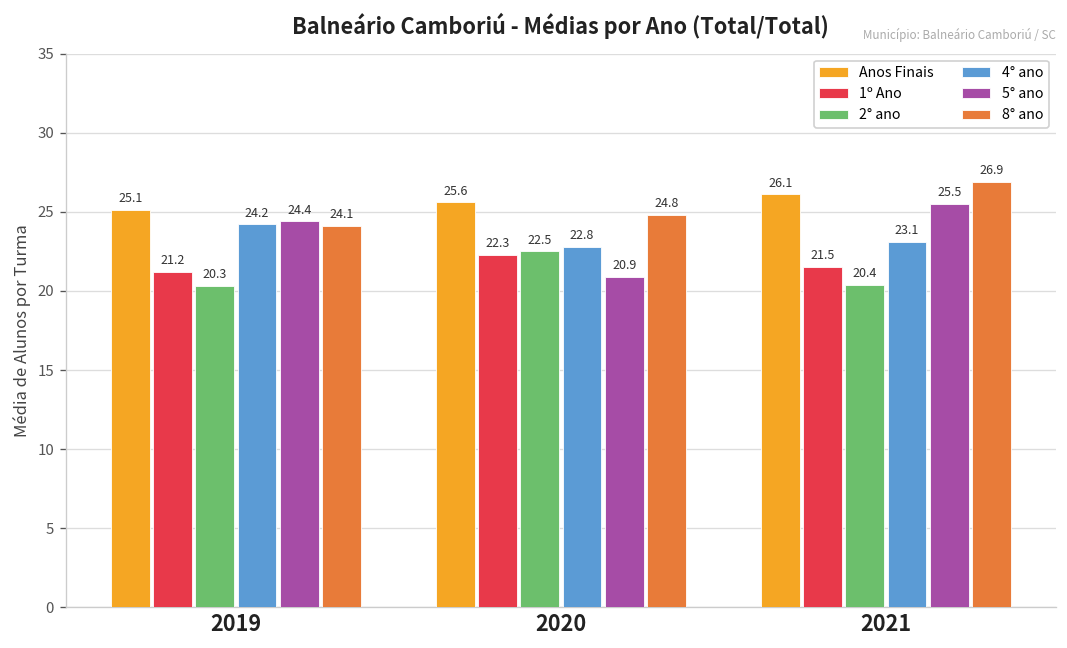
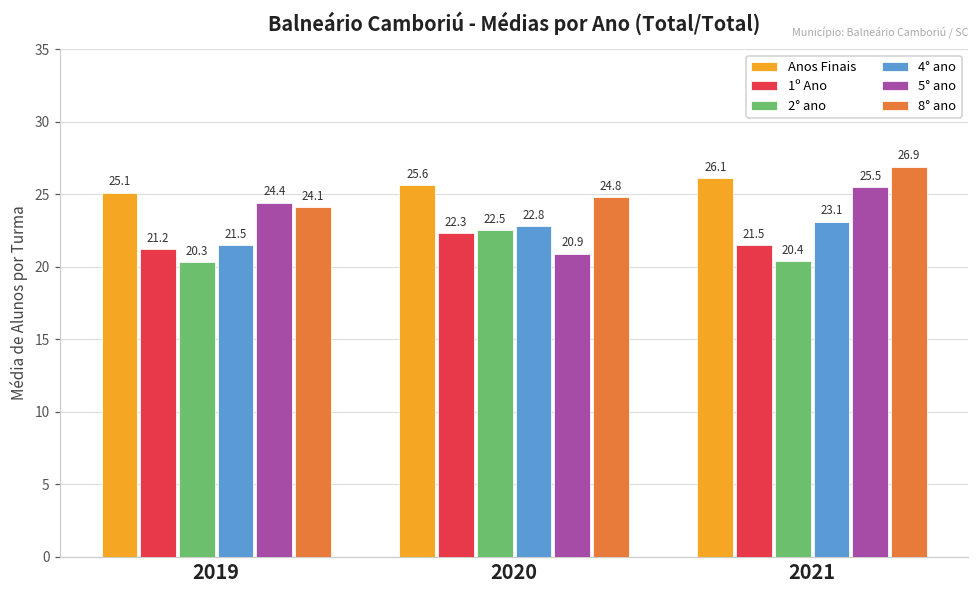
  {
    "1º Ano": {
      "2019": 21.2,
      "2020": 22.3,
      "2021": 21.5
    },
    "2° ano": {
      "2019": 20.3,
      "2020": 22.5,
      "2021": 20.4
    },
    "4° ano": {
-     "2019": 24.2,
+     "2019": 21.5,
      "2020": 22.8,
      "2021": 23.1
    },
    "5° ano": {
      "2019": 24.4,
      "2020": 20.9,
      "2021": 25.5
    }
  }
